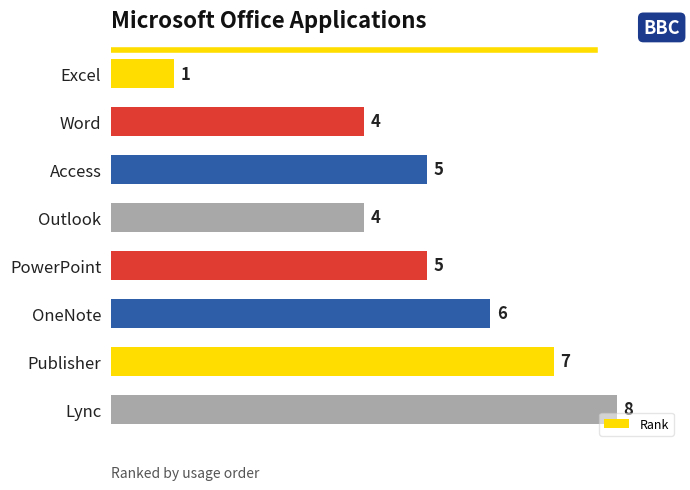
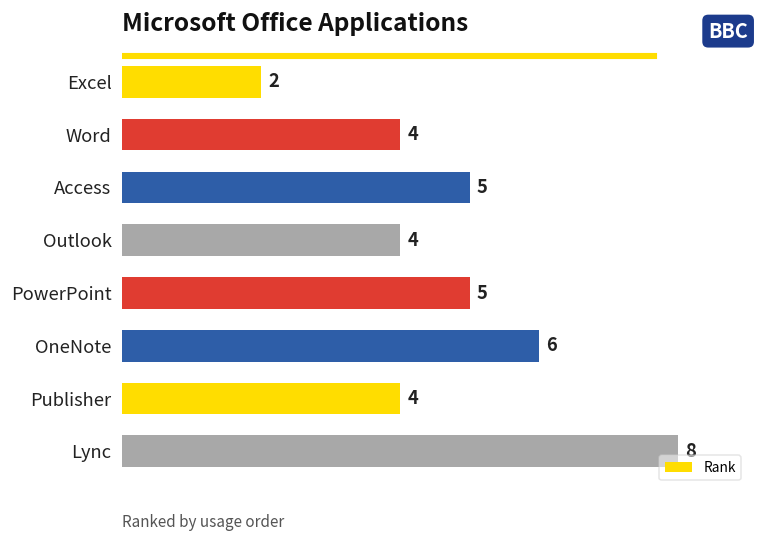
  {
-   "Excel": 1,
+   "Excel": 2,
    "Word": 4,
    "Access": 5,
    "Outlook": 4,
    "PowerPoint": 5,
    "OneNote": 6,
-   "Publisher": 7
+   "Publisher": 4
  }
